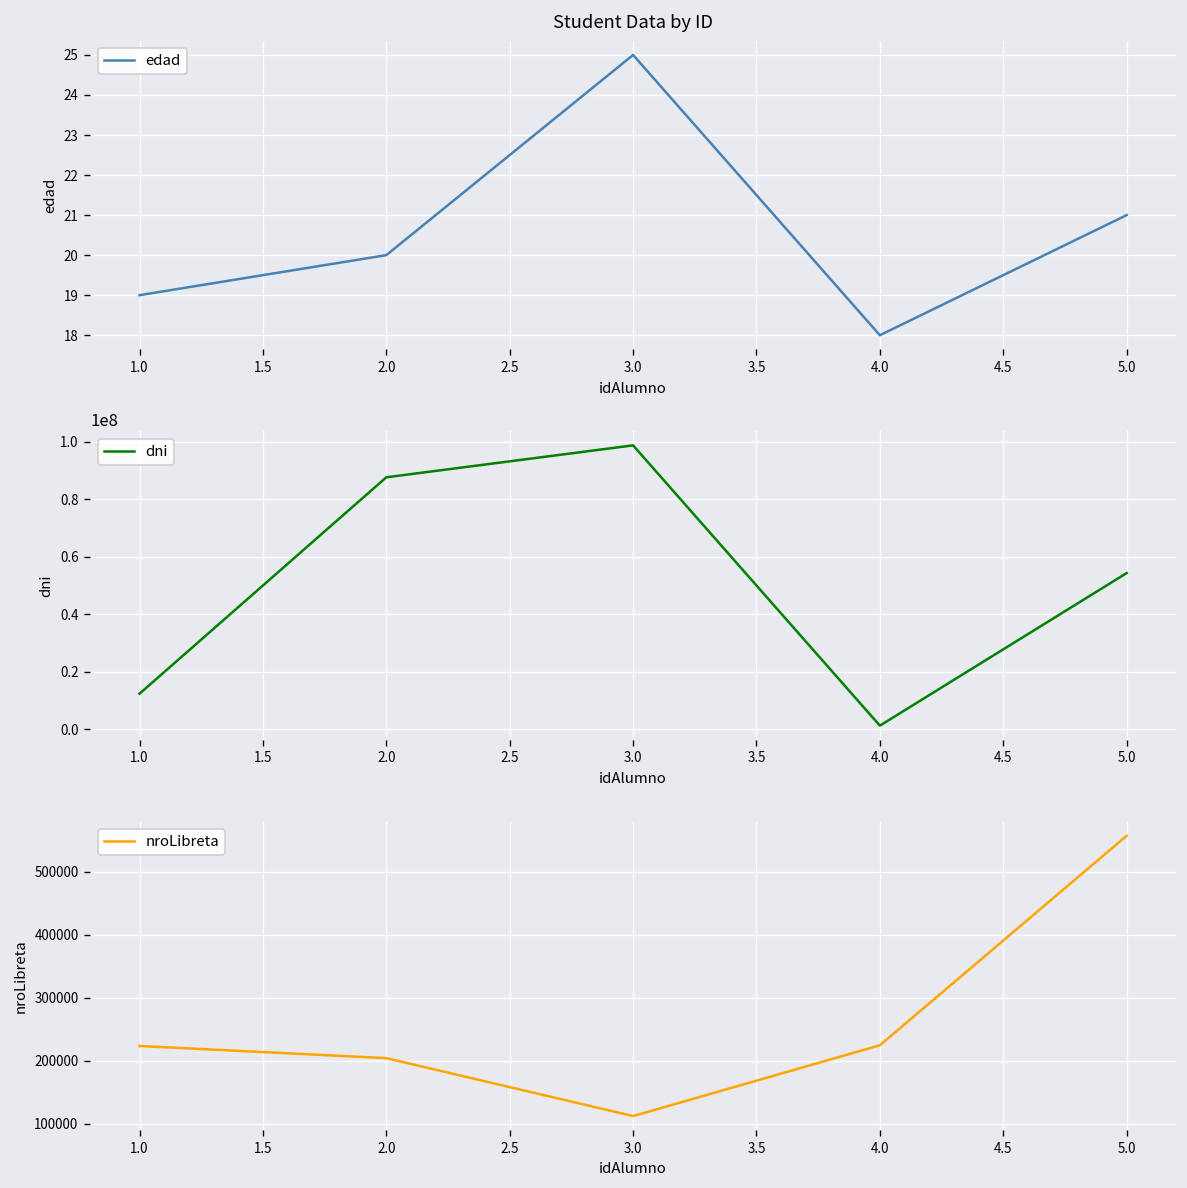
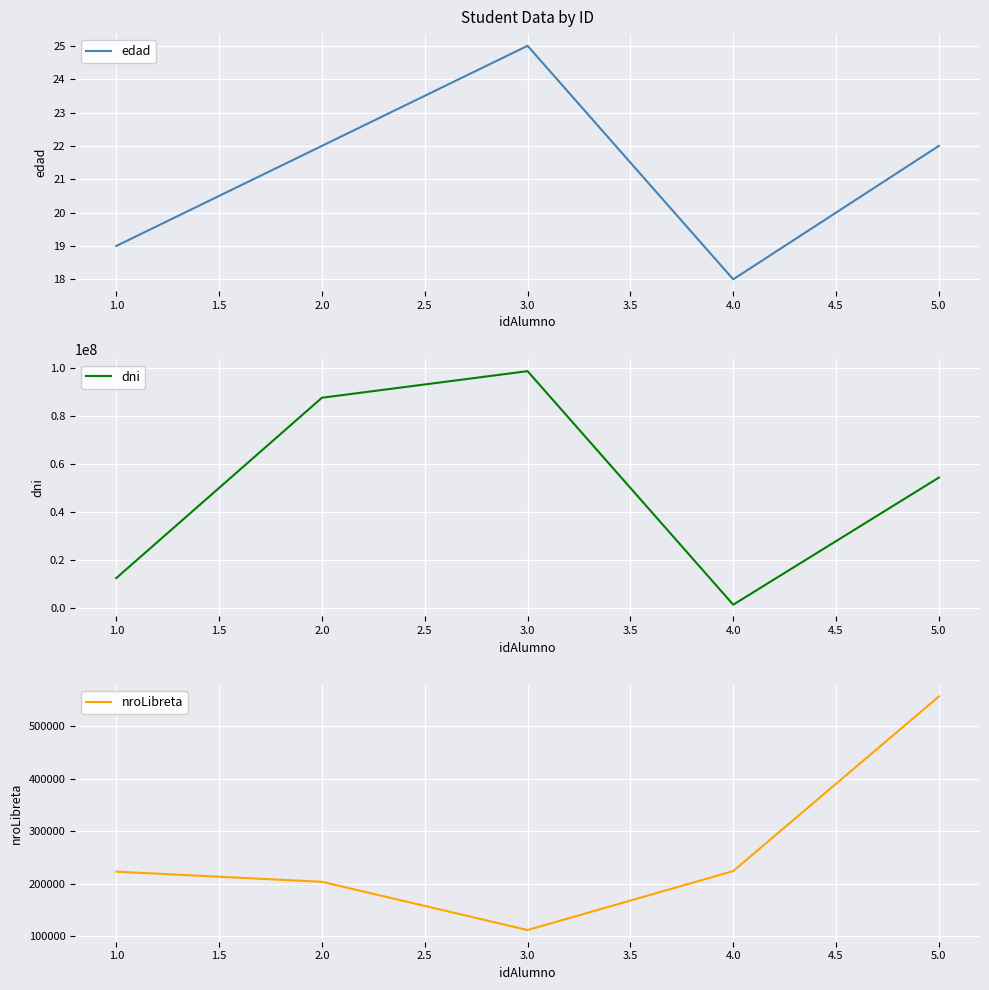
  {
    "Student Data by ID": {
      "1.0": 19,
-     "2.0": 20,
+     "2.0": 22,
      "3.0": 25,
      "4.0": 18,
-     "5.0": 21
+     "5.0": 22
    }
  }
